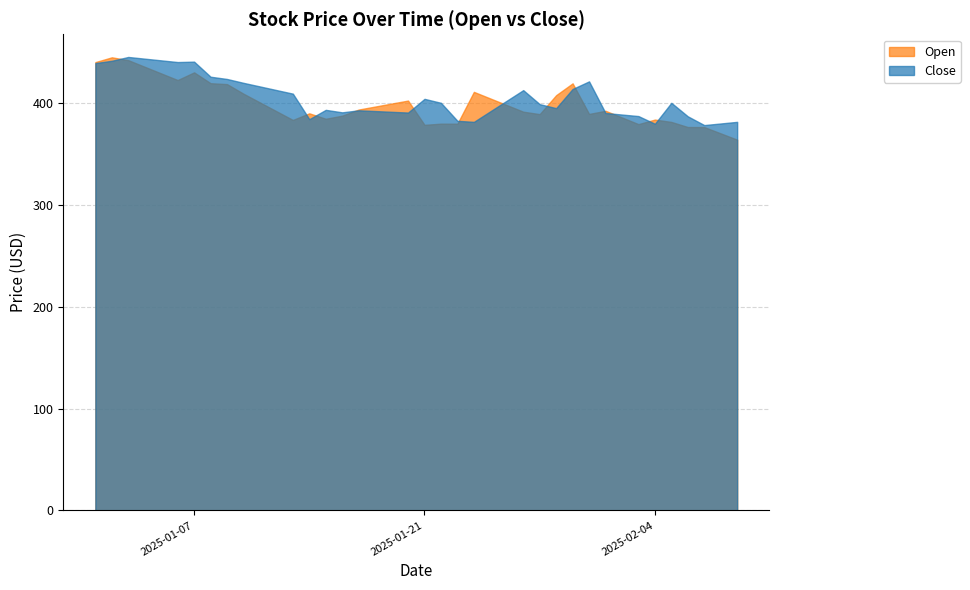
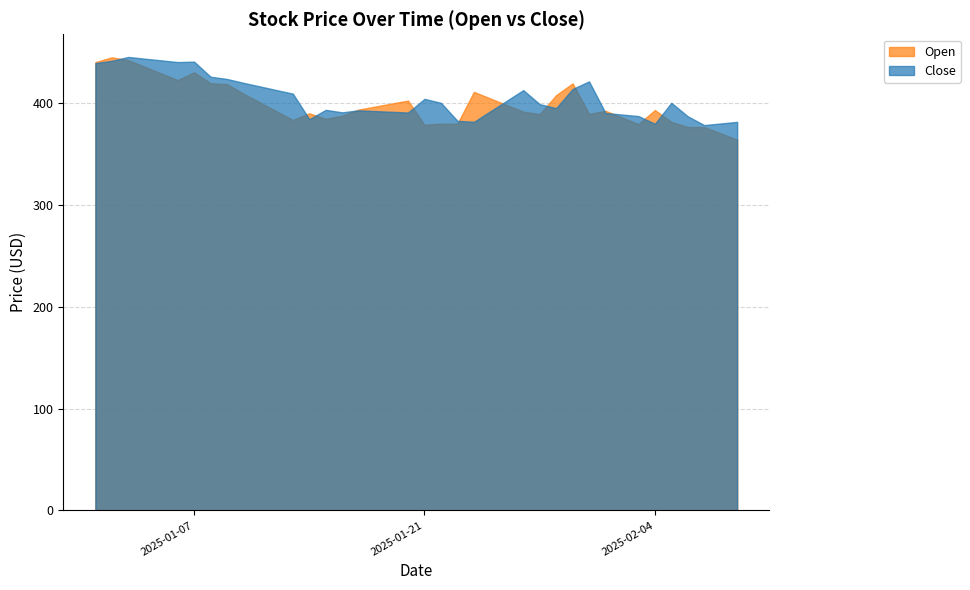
  {
    "Open": {
      "2025-01-07": 430,
      "2025-01-21": 378,
-     "2025-02-04": 384
+     "2025-02-04": 393
    },
    "Close": {
      "2025-01-07": 440,
      "2025-01-21": 404,
      "2025-02-04": 379
    }
  }
